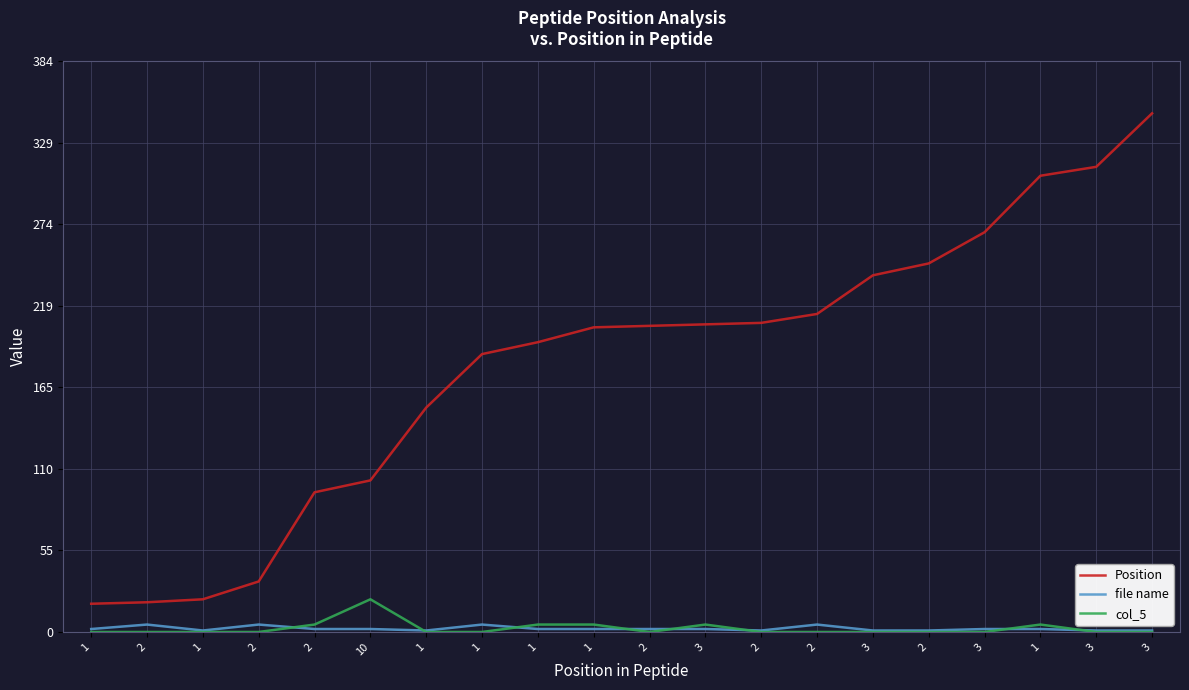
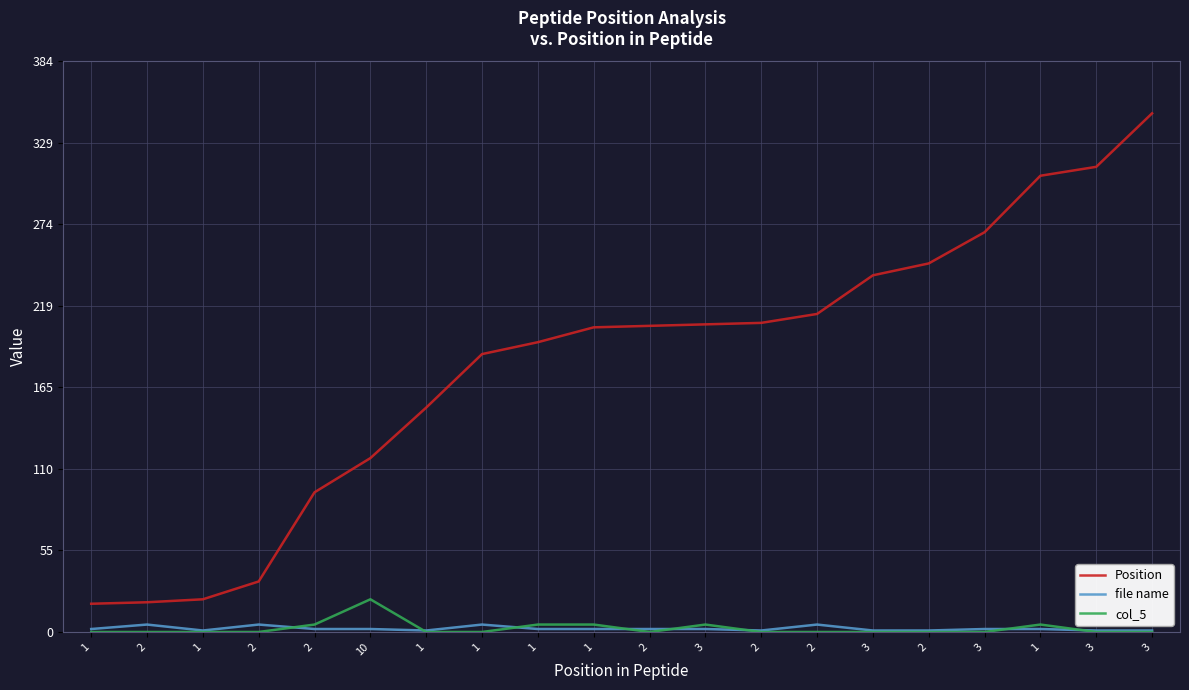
  {
    "Position": {
-     "10": 102
+     "10": 117
    },
    "file name": {
      "10": 2
    },
    "col_5": {
      "10": 22
    }
  }
